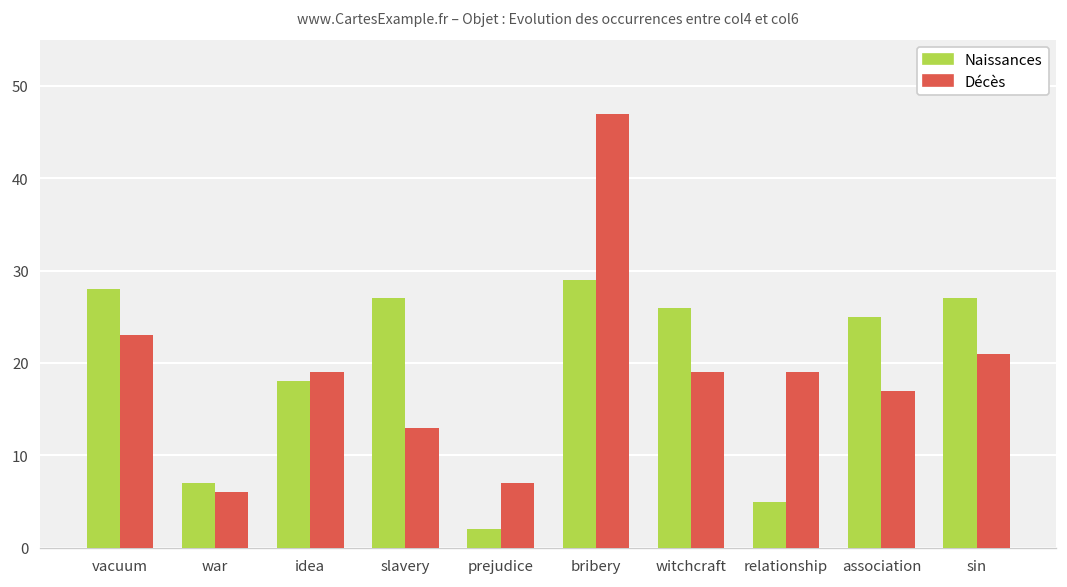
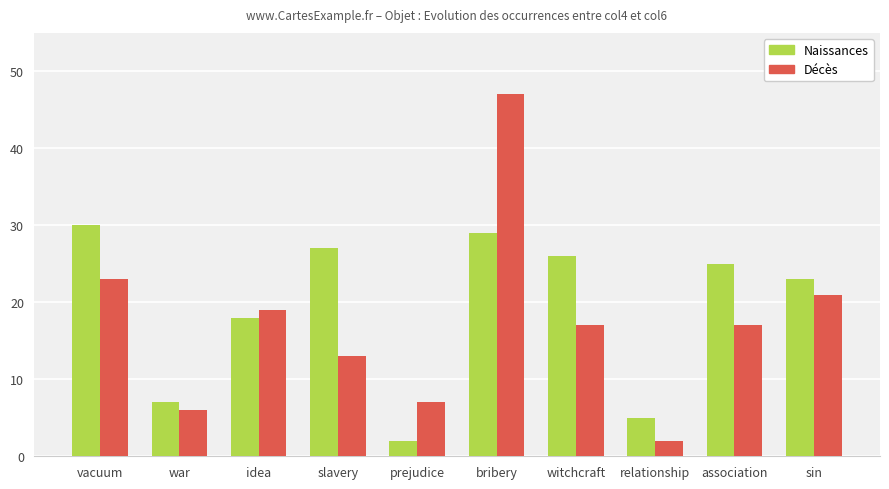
  {
    "Naissances": {
-     "vacuum": 28,
+     "vacuum": 30,
      "war": 7,
      "idea": 18,
      "slavery": 27,
      "prejudice": 2,
      "bribery": 29,
      "witchcraft": 26,
      "relationship": 5,
      "association": 25,
-     "sin": 27
+     "sin": 23
    },
    "Décès": {
      "vacuum": 23,
      "war": 6,
      "idea": 19,
      "slavery": 13,
      "prejudice": 7,
      "bribery": 47,
-     "witchcraft": 19,
-     "relationship": 19,
+     "witchcraft": 17,
+     "relationship": 2,
      "association": 17,
      "sin": 21
    }
  }
